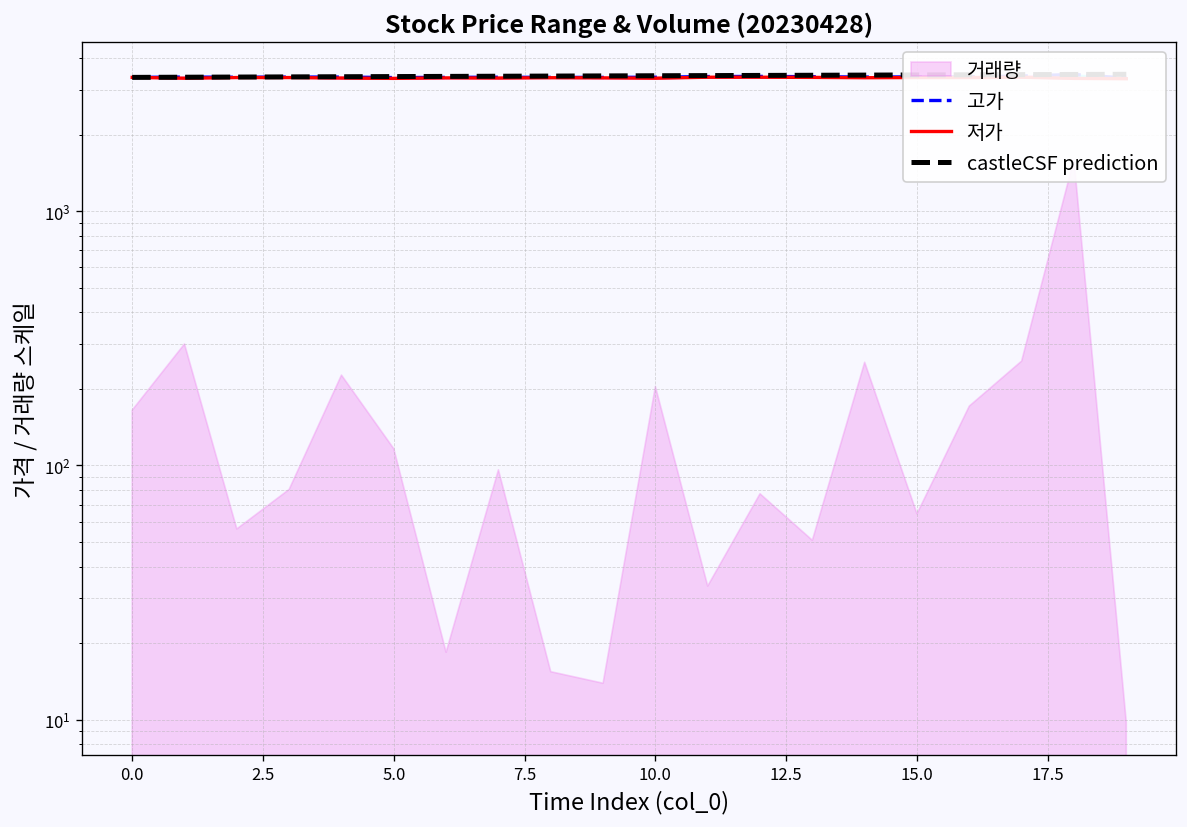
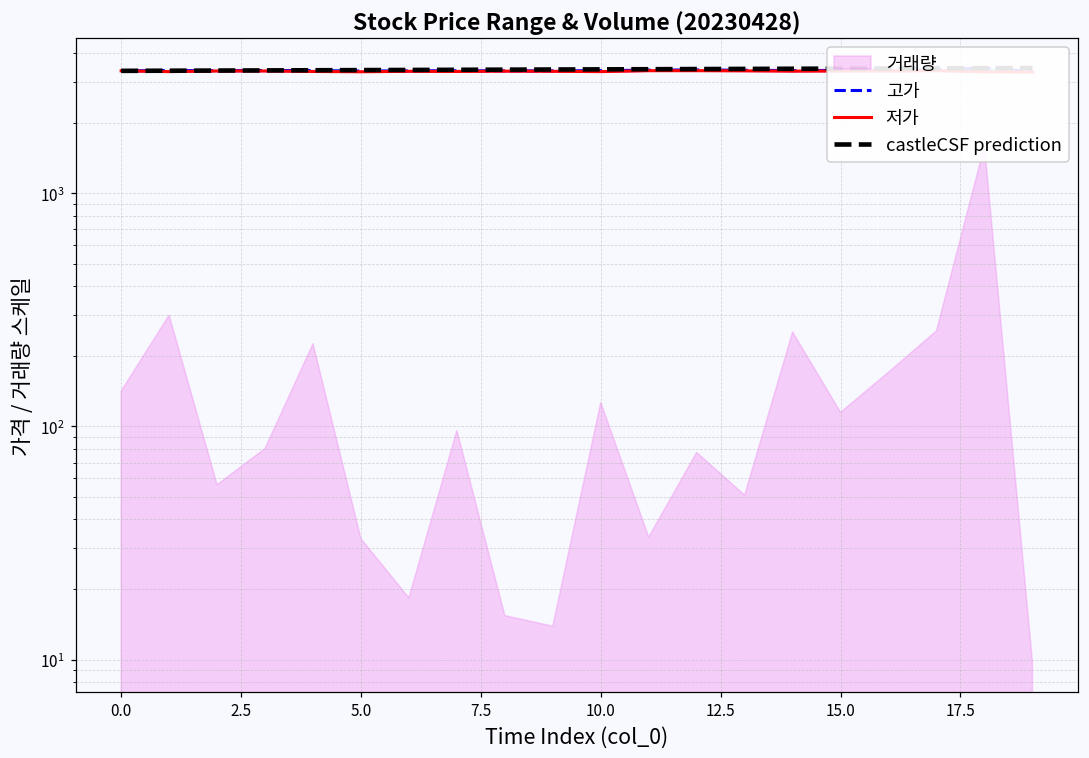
  {
    "거래량": {
-     "0.0": 160,
-     "5.0": 120,
-     "10.0": 200,
-     "15.0": 64
+     "0.0": 140,
+     "5.0": 33,
+     "10.0": 130,
+     "15.0": 110
    }
  }
